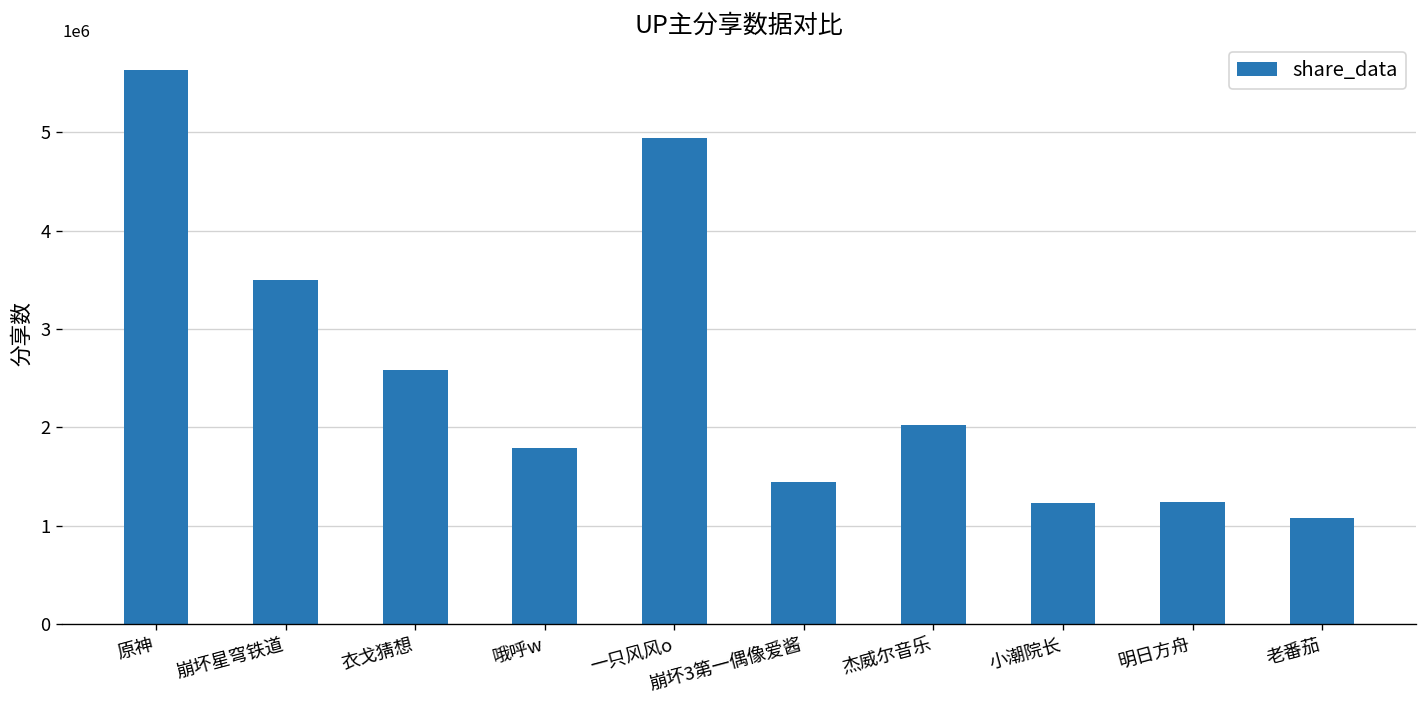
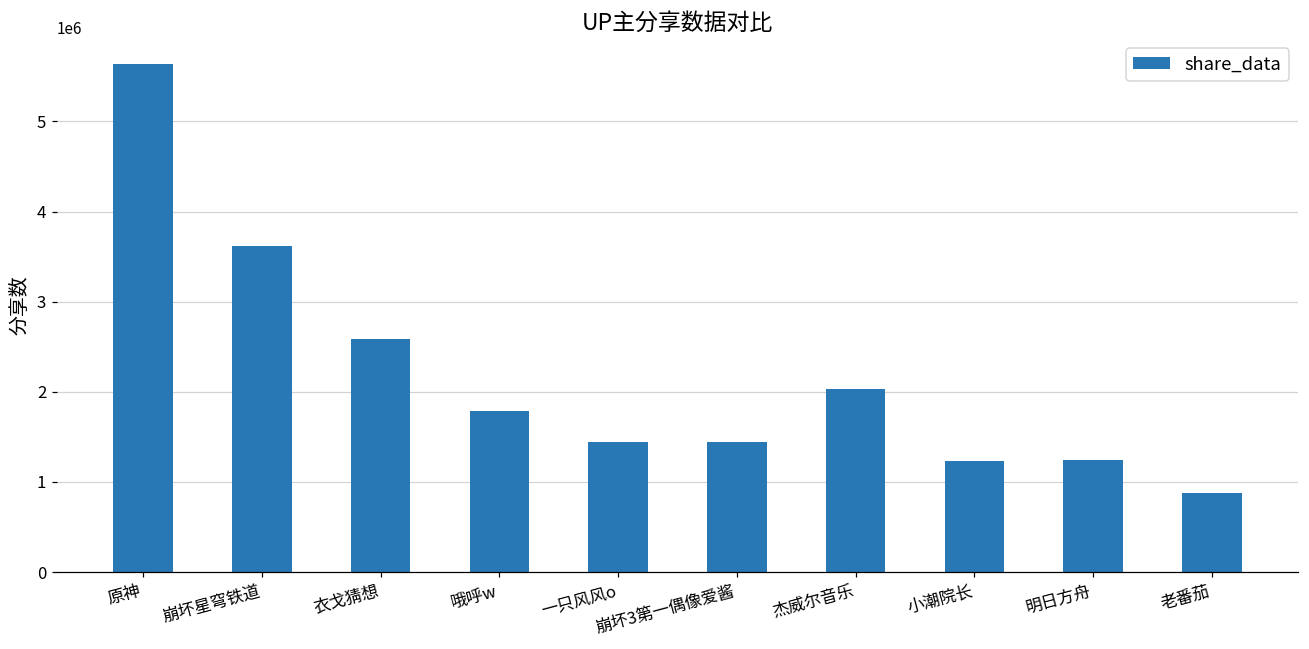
  {
    "原神": 5600000,
-   "崩坏星穹铁道": 3500000,
+   "崩坏星穹铁道": 3600000,
    "衣戈猜想": 2600000,
    "哦呼w": 1800000,
-   "一只风风o": 4900000,
+   "一只风风o": 1400000,
    "崩坏3第一偶像爱酱": 1400000,
    "杰威尔音乐": 2000000,
    "小潮院长": 1200000,
    "明日方舟": 1200000,
-   "老番茄": 1100000
+   "老番茄": 900000
  }
